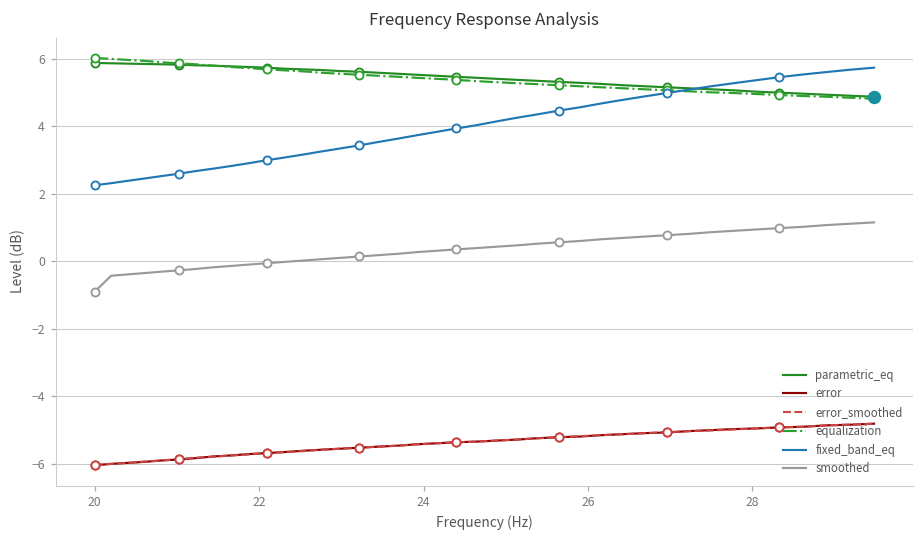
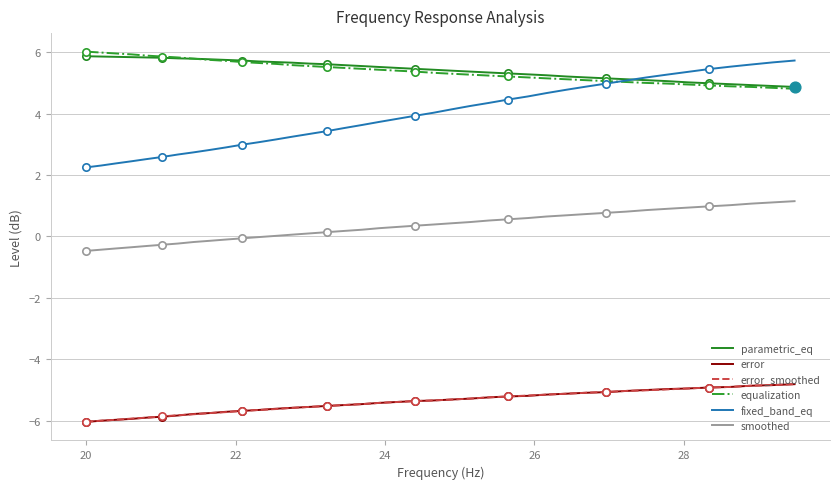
  {
    "smoothed": {
-     "20": -0.9
+     "20": -0.5
    }
  }
